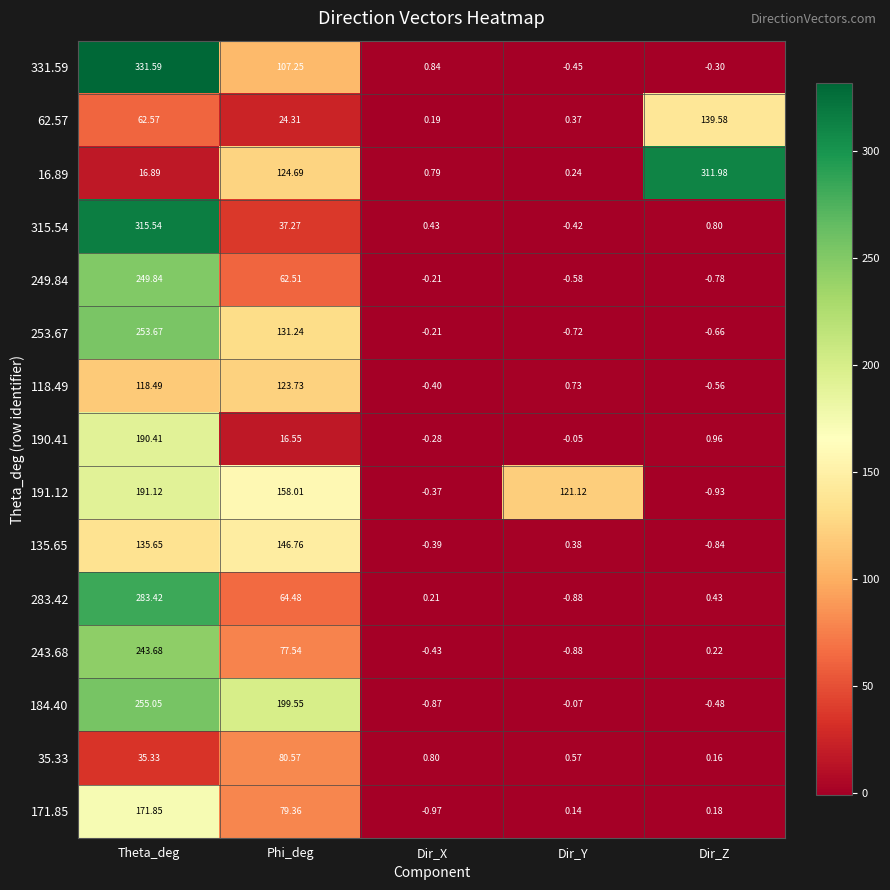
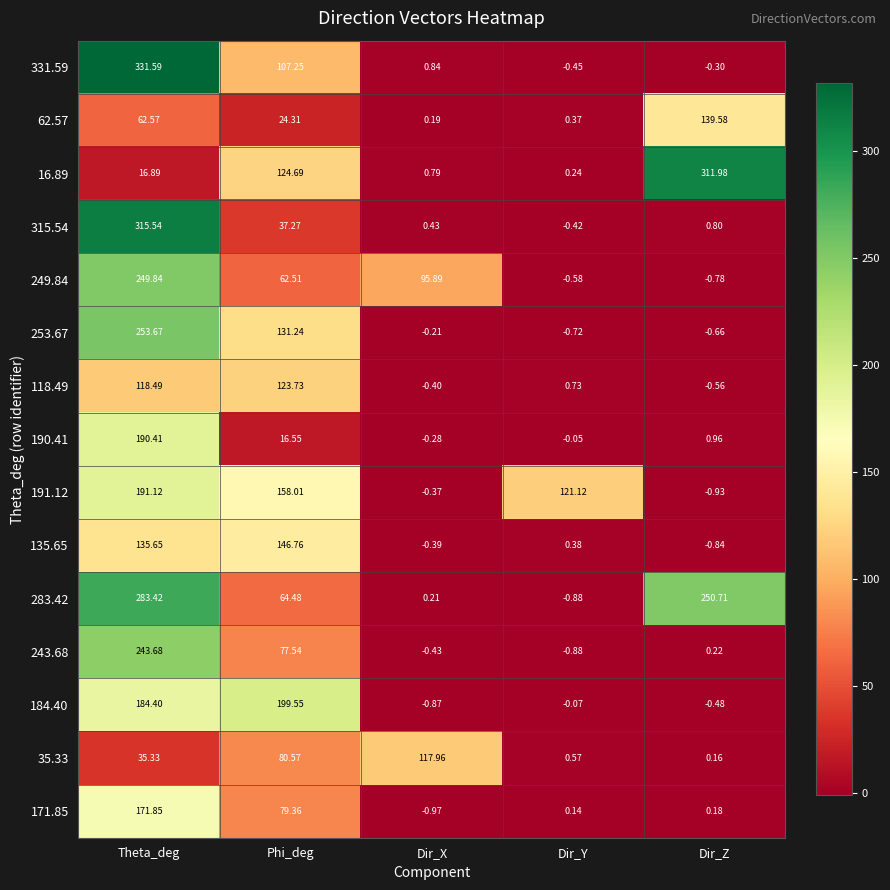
  {
    "331.59": {
      "Theta_deg": 331.59,
      "Phi_deg": 107.25,
      "Dir_X": 0.84,
      "Dir_Y": -0.45,
      "Dir_Z": -0.30
    },
    "62.57": {
      "Theta_deg": 62.57,
      "Phi_deg": 24.31,
      "Dir_X": 0.19,
      "Dir_Y": 0.37,
      "Dir_Z": 139.58
    },
    "16.89": {
      "Theta_deg": 16.89,
      "Phi_deg": 124.69,
      "Dir_X": 0.79,
      "Dir_Y": 0.24,
      "Dir_Z": 311.98
    },
    "315.54": {
      "Theta_deg": 315.54,
      "Phi_deg": 37.27,
      "Dir_X": 0.43,
      "Dir_Y": -0.42,
      "Dir_Z": 0.80
    },
    "249.84": {
      "Theta_deg": 249.84,
      "Phi_deg": 62.51,
-     "Dir_X": -0.21,
+     "Dir_X": 95.89,
      "Dir_Y": -0.58,
      "Dir_Z": -0.78
    },
    "253.67": {
      "Theta_deg": 253.67,
      "Phi_deg": 131.24,
      "Dir_X": -0.21,
      "Dir_Y": -0.72,
      "Dir_Z": -0.66
    },
    "118.49": {
      "Theta_deg": 118.49,
      "Phi_deg": 123.73,
      "Dir_X": -0.40,
      "Dir_Y": 0.73,
      "Dir_Z": -0.56
    },
    "190.41": {
      "Theta_deg": 190.41,
      "Phi_deg": 16.55,
      "Dir_X": -0.28,
      "Dir_Y": -0.05,
      "Dir_Z": 0.96
    },
    "191.12": {
      "Theta_deg": 191.12,
      "Phi_deg": 158.01,
      "Dir_X": -0.37,
      "Dir_Y": 121.12,
      "Dir_Z": -0.93
    },
    "135.65": {
      "Theta_deg": 135.65,
      "Phi_deg": 146.76,
      "Dir_X": -0.39,
      "Dir_Y": 0.38,
      "Dir_Z": -0.84
    },
    "283.42": {
      "Theta_deg": 283.42,
      "Phi_deg": 64.48,
      "Dir_X": 0.21,
      "Dir_Y": -0.88,
-     "Dir_Z": 0.43
+     "Dir_Z": 250.71
    },
    "243.68": {
      "Theta_deg": 243.68,
      "Phi_deg": 77.54,
      "Dir_X": -0.43,
      "Dir_Y": -0.88,
      "Dir_Z": 0.22
    },
    "184.40": {
-     "Theta_deg": 255.05,
+     "Theta_deg": 184.40,
      "Phi_deg": 199.55,
      "Dir_X": -0.87,
      "Dir_Y": -0.07,
      "Dir_Z": -0.48
    },
    "35.33": {
      "Theta_deg": 35.33,
      "Phi_deg": 80.57,
-     "Dir_X": 0.80,
+     "Dir_X": 117.96,
      "Dir_Y": 0.57,
      "Dir_Z": 0.16
    },
    "171.85": {
      "Theta_deg": 171.85,
      "Phi_deg": 79.36,
      "Dir_X": -0.97,
      "Dir_Y": 0.14,
      "Dir_Z": 0.18
    }
  }
